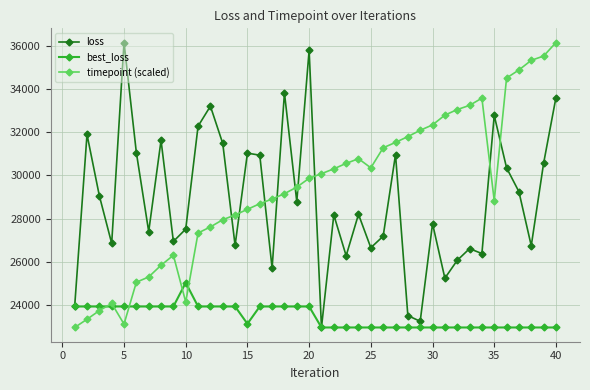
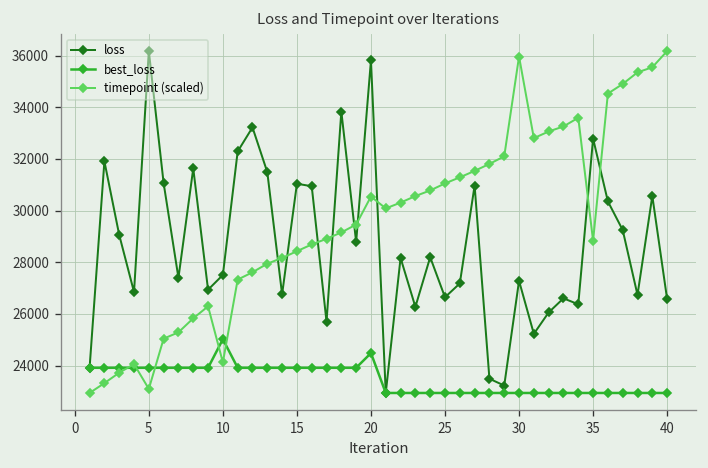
  {
    "loss": {
      "10": 27500,
      "15": 31000,
      "20": 35800,
      "25": 26600,
-     "30": 27800,
+     "30": 27300,
      "35": 32800,
-     "40": 33600
+     "40": 26600
    },
    "best_loss": {
      "5": 23900,
      "10": 25000,
-     "15": 23100,
-     "20": 23900,
+     "15": 23900,
+     "20": 24500,
      "25": 22900,
      "30": 22900,
      "35": 22900,
      "40": 22900
    },
    "timepoint (scaled)": {
      "5": 23100,
      "10": 24100,
      "15": 28400,
-     "20": 29900,
-     "25": 30400,
-     "30": 32300,
+     "20": 30500,
+     "25": 31000,
+     "30": 36000,
      "35": 28800,
      "40": 36200
    }
  }
